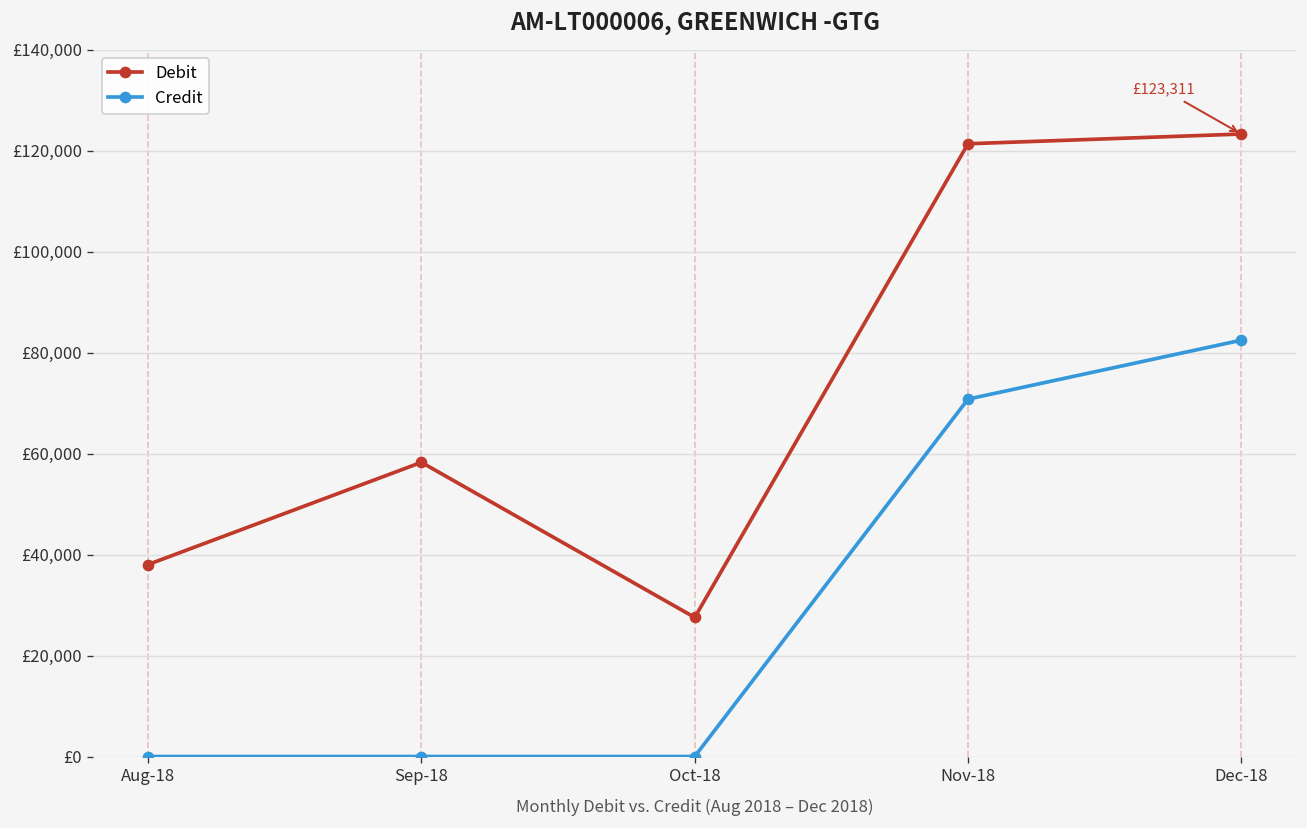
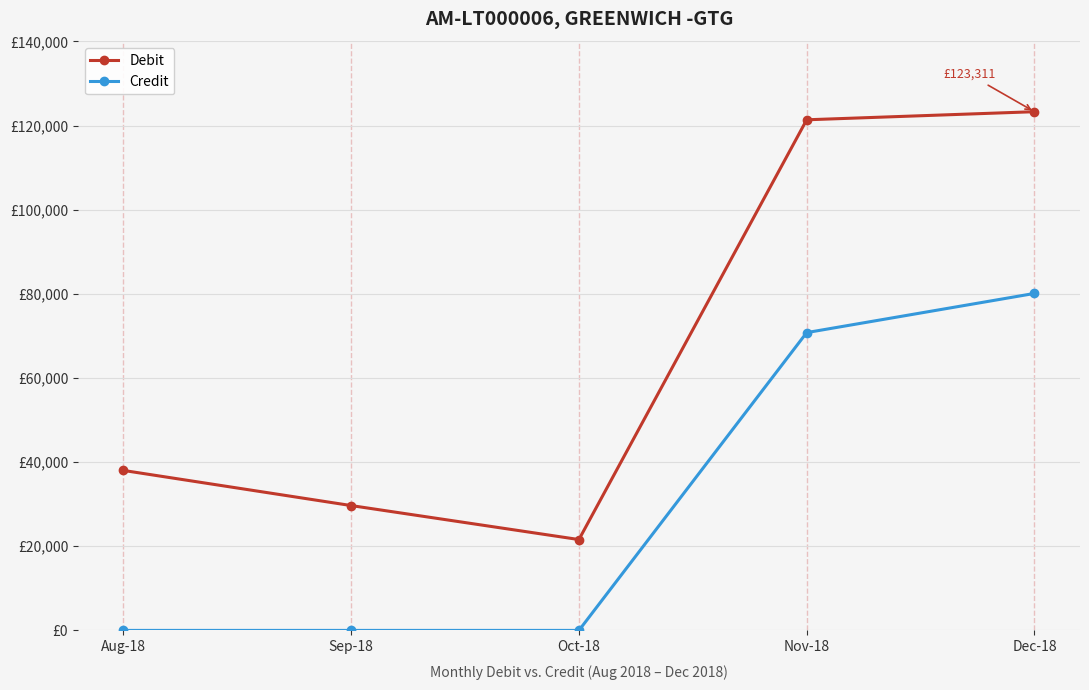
  {
    "Debit": {
      "Aug-18": "£38,000",
-     "Sep-18": "£58,000",
-     "Oct-18": "£28,000",
+     "Sep-18": "£30,000",
+     "Oct-18": "£22,000",
      "Nov-18": "£121,000"
    },
    "Credit": {
      "Aug-18": "£0",
      "Sep-18": "£0",
      "Oct-18": "£0",
      "Nov-18": "£71,000",
-     "Dec-18": "£82,000"
+     "Dec-18": "£80,000"
    }
  }
